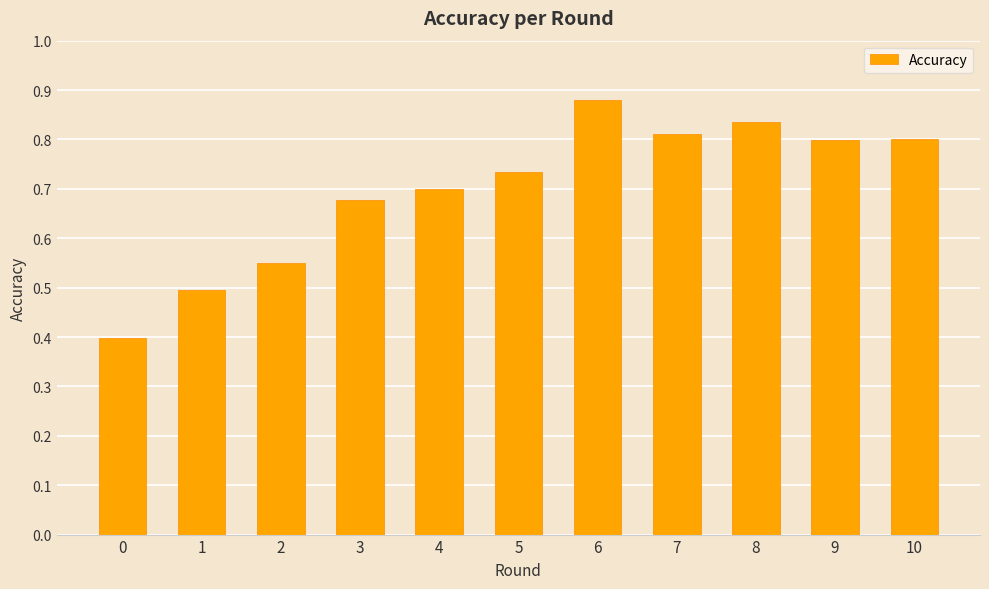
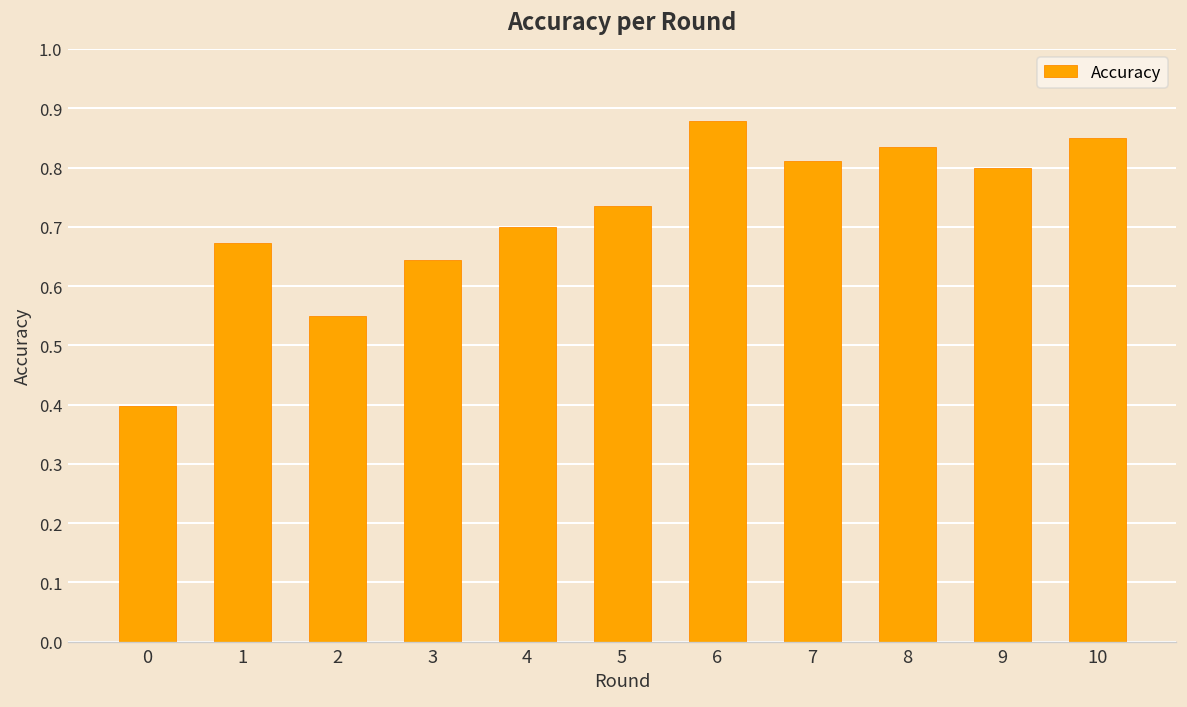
  {
    "0": 0.40,
-   "1": 0.50,
+   "1": 0.67,
    "2": 0.55,
-   "3": 0.68,
+   "3": 0.64,
    "4": 0.70,
    "5": 0.74,
    "6": 0.88,
    "7": 0.81,
    "8": 0.84,
    "9": 0.80,
-   "10": 0.80
+   "10": 0.85
  }
